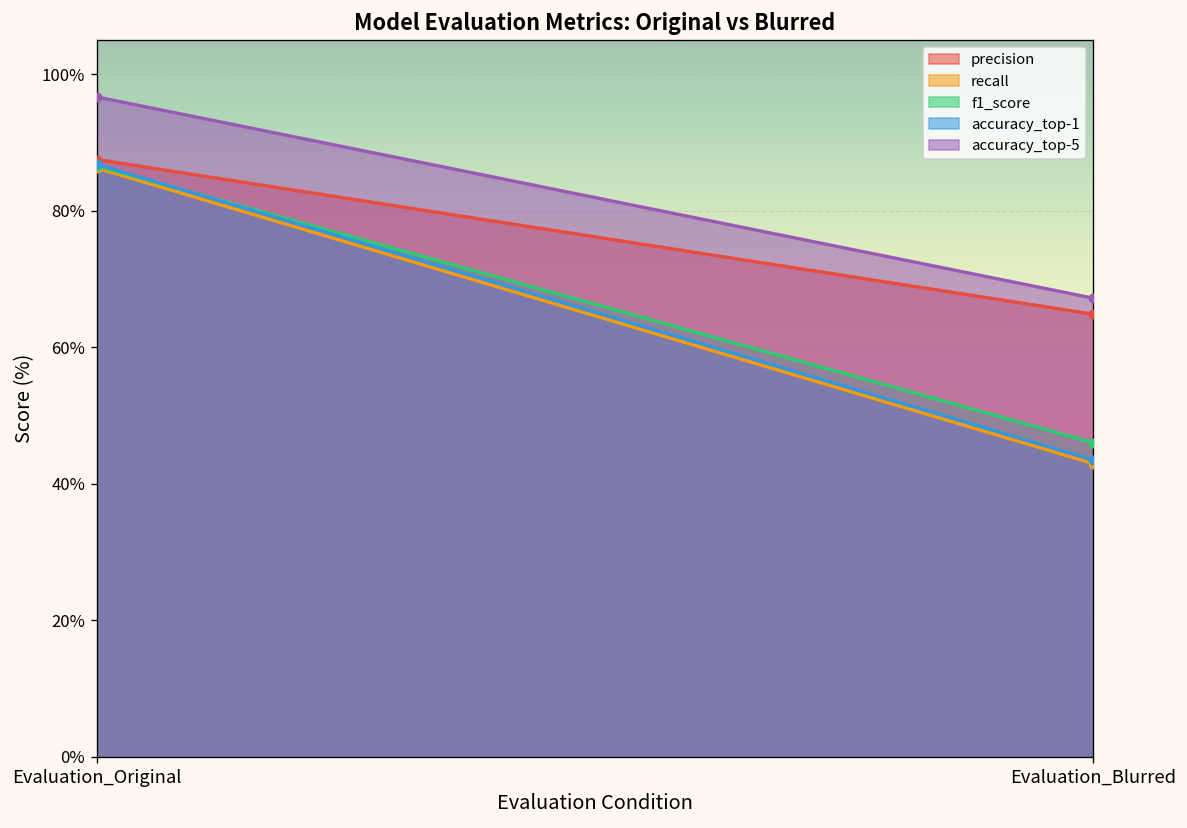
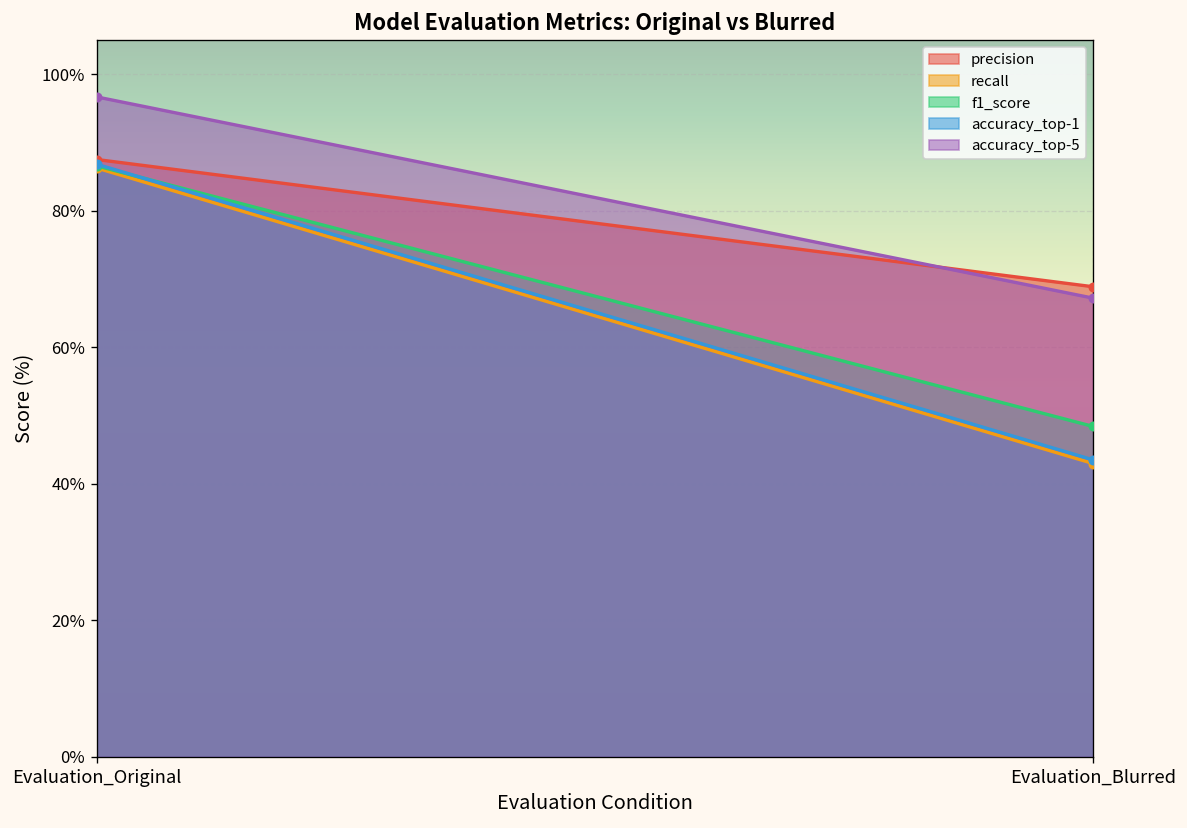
  {
    "precision": {
      "Evaluation_Original": "87%",
-     "Evaluation_Blurred": "65%"
+     "Evaluation_Blurred": "69%"
    },
    "recall": {
      "Evaluation_Blurred": "43%"
    },
    "f1_score": {
-     "Evaluation_Blurred": "46%"
+     "Evaluation_Blurred": "48%"
    },
    "accuracy_top-1": {
      "Evaluation_Blurred": "44%"
    },
    "accuracy_top-5": {
      "Evaluation_Original": "97%",
      "Evaluation_Blurred": "67%"
    }
  }
